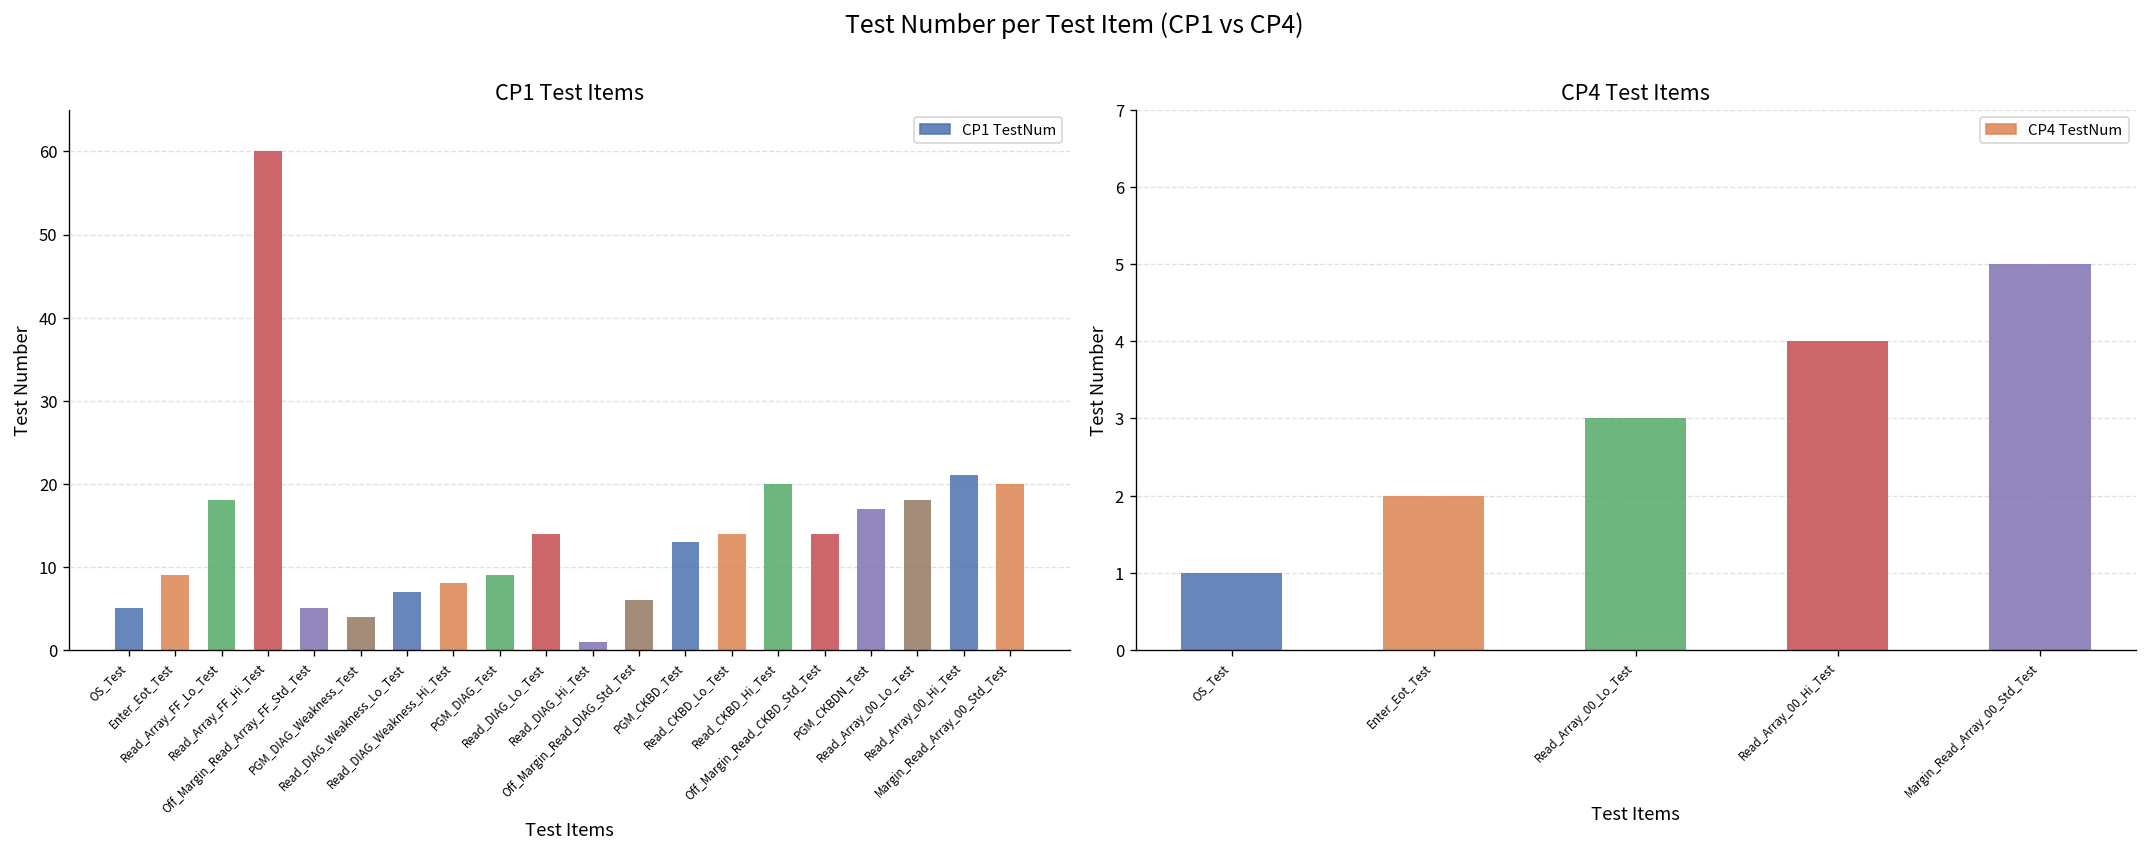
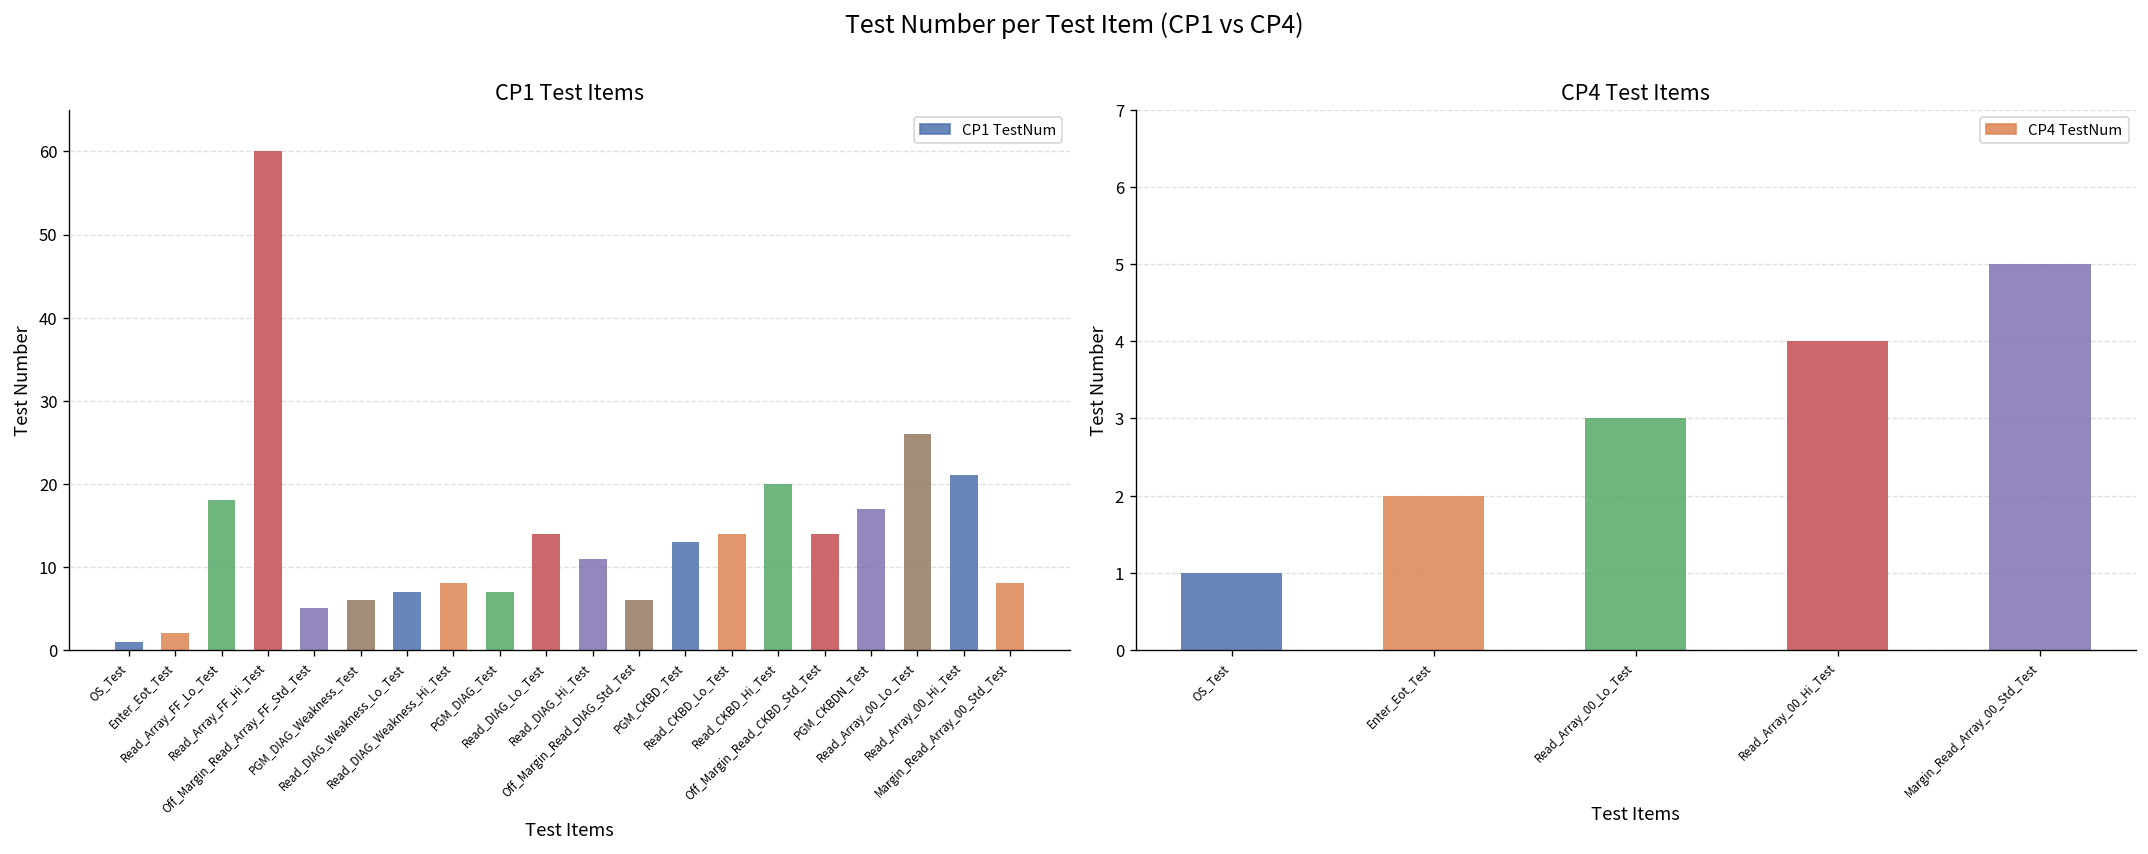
  {
    "CP1 Test Items": {
-     "OS_Test": 5,
-     "Enter_Eot_Test": 9,
+     "OS_Test": 1,
+     "Enter_Eot_Test": 2,
      "Read_Array_FF_Lo_Test": 18,
      "Read_Array_FF_Hi_Test": 60,
      "Off_Margin_Read_Array_FF_Std_Test": 5,
-     "PGM_DIAG_Weakness_Test": 4,
+     "PGM_DIAG_Weakness_Test": 6,
      "Read_DIAG_Weakness_Lo_Test": 7,
      "Read_DIAG_Weakness_Hi_Test": 8,
-     "PGM_DIAG_Test": 9,
+     "PGM_DIAG_Test": 7,
      "Read_DIAG_Lo_Test": 14,
-     "Read_DIAG_Hi_Test": 1,
+     "Read_DIAG_Hi_Test": 11,
      "Off_Margin_Read_DIAG_Std_Test": 6,
      "PGM_CKBD_Test": 13,
      "Read_CKBD_Lo_Test": 14,
      "Read_CKBD_Hi_Test": 20,
      "Off_Margin_Read_CKBD_Std_Test": 14,
      "PGM_CKBDN_Test": 17,
-     "Read_Array_00_Lo_Test": 18,
+     "Read_Array_00_Lo_Test": 26,
      "Read_Array_00_Hi_Test": 21,
-     "Margin_Read_Array_00_Std_Test": 20
+     "Margin_Read_Array_00_Std_Test": 8
    },
    "CP4 Test Items": {
      "OS_Test": 1.0,
      "Enter_Eot_Test": 2.0,
      "Read_Array_00_Lo_Test": 3.0,
      "Read_Array_00_Hi_Test": 4.0,
      "Margin_Read_Array_00_Std_Test": 5.0
    }
  }
